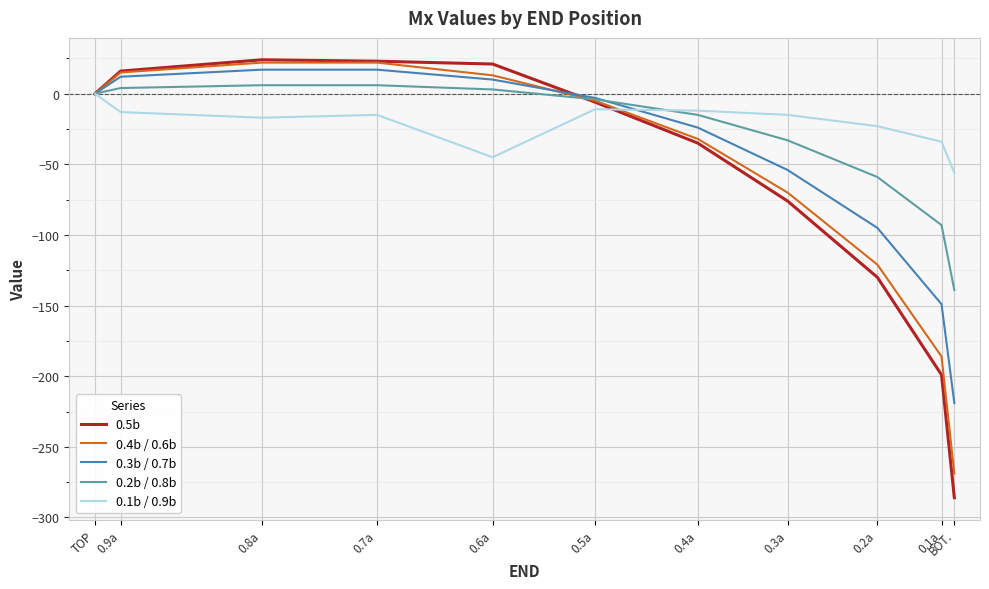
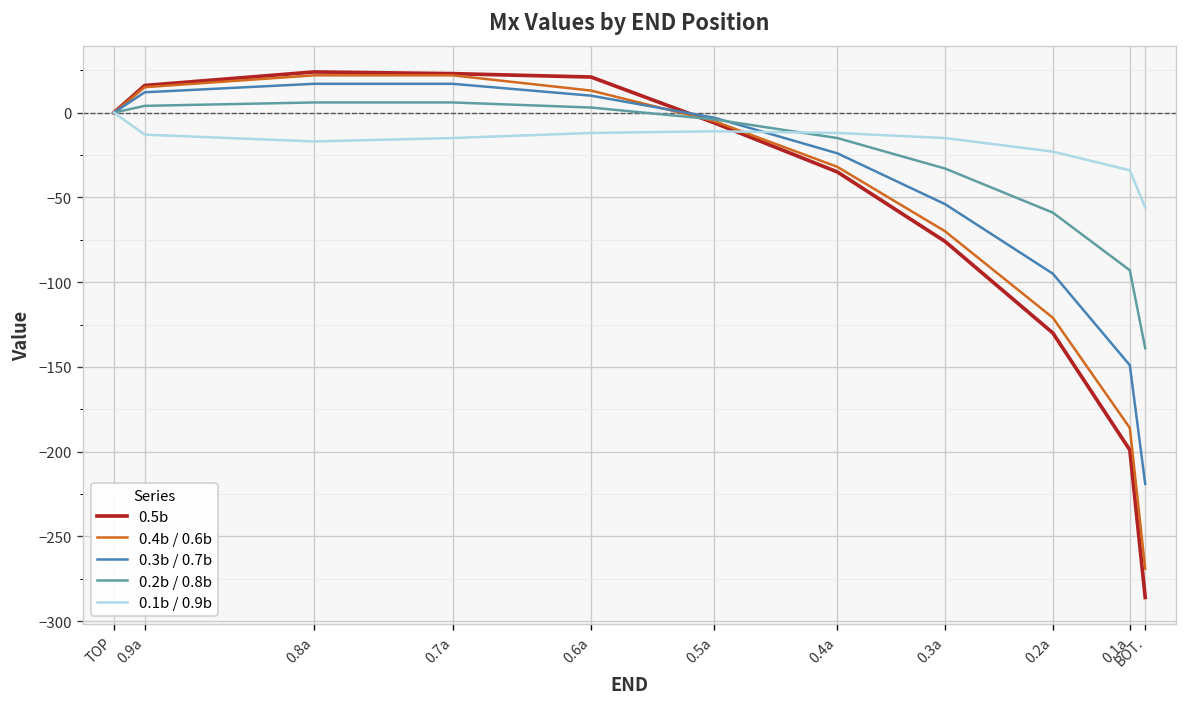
  {
    "0.5b": {
      "0.8a": 24,
      "0.6a": 21,
      "0.4a": -35,
      "0.3a": -76,
      "0.2a": -130,
      "0.1a": -199,
      "BOT.": -286
    },
    "0.4b / 0.6b": {
      "0.8a": 22,
      "0.6a": 13,
      "0.4a": -32,
      "0.3a": -70,
      "0.2a": -121,
      "0.1a": -186,
      "BOT.": -269
    },
    "0.1b / 0.9b": {
      "0.9a": -13,
      "0.8a": -17,
      "0.7a": -15,
-     "0.6a": -45,
+     "0.6a": -12,
      "0.5a": -11,
      "0.4a": -12,
      "0.3a": -15,
      "0.2a": -23,
      "0.1a": -34,
      "BOT.": -56
    }
  }
